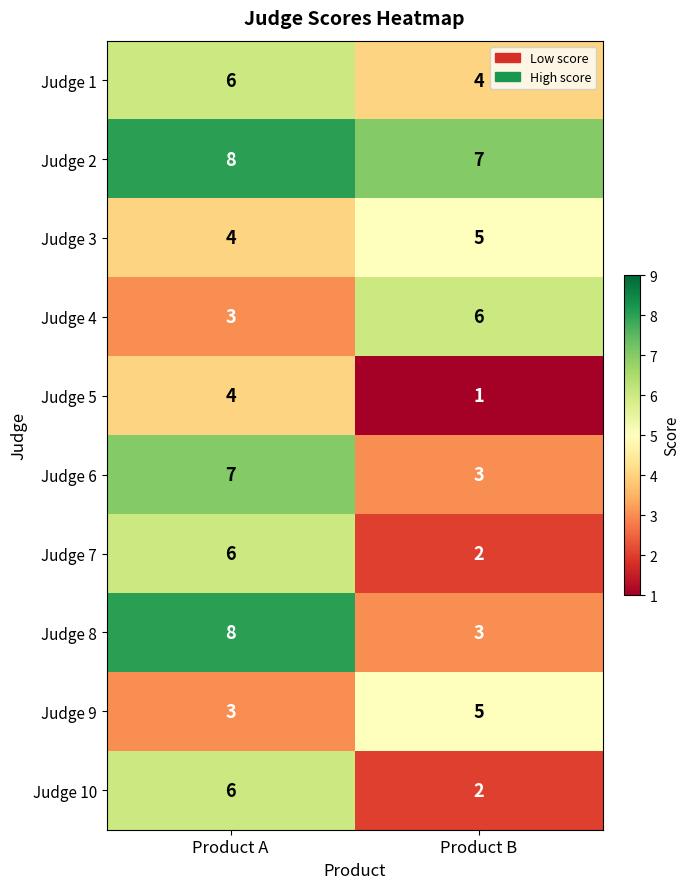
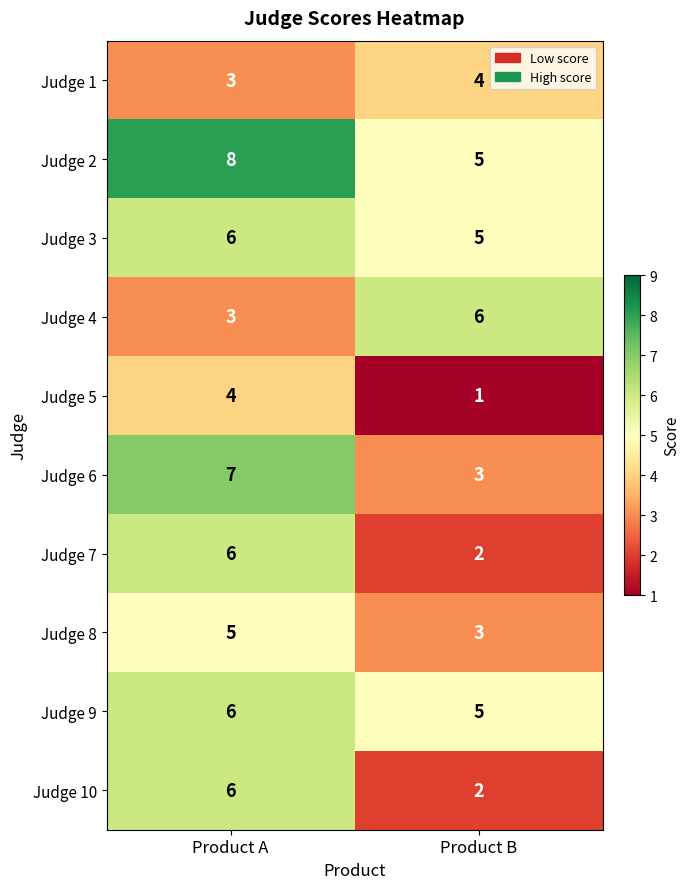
  {
    "Judge 1": {
-     "Product A": 6,
+     "Product A": 3,
      "Product B": 4
    },
    "Judge 2": {
      "Product A": 8,
-     "Product B": 7
+     "Product B": 5
    },
    "Judge 3": {
-     "Product A": 4,
+     "Product A": 6,
      "Product B": 5
    },
    "Judge 4": {
      "Product A": 3,
      "Product B": 6
    },
    "Judge 5": {
      "Product A": 4,
      "Product B": 1
    },
    "Judge 6": {
      "Product A": 7,
      "Product B": 3
    },
    "Judge 7": {
      "Product A": 6,
      "Product B": 2
    },
    "Judge 8": {
-     "Product A": 8,
+     "Product A": 5,
      "Product B": 3
    },
    "Judge 9": {
-     "Product A": 3,
+     "Product A": 6,
      "Product B": 5
    },
    "Judge 10": {
      "Product A": 6,
      "Product B": 2
    }
  }
